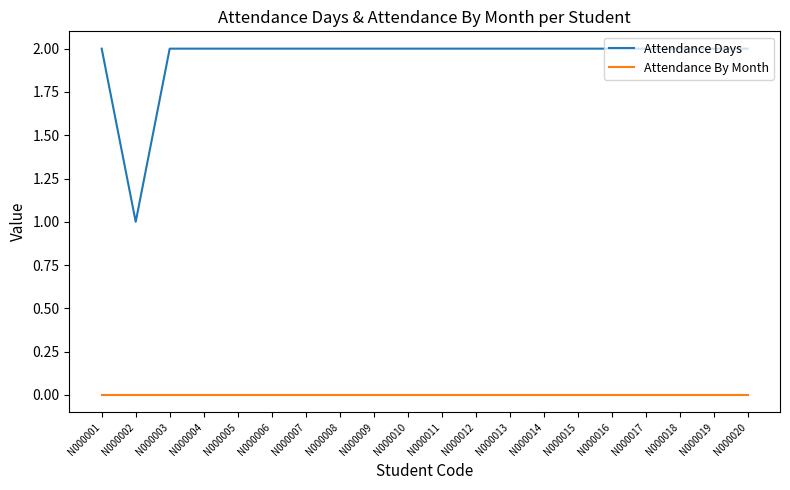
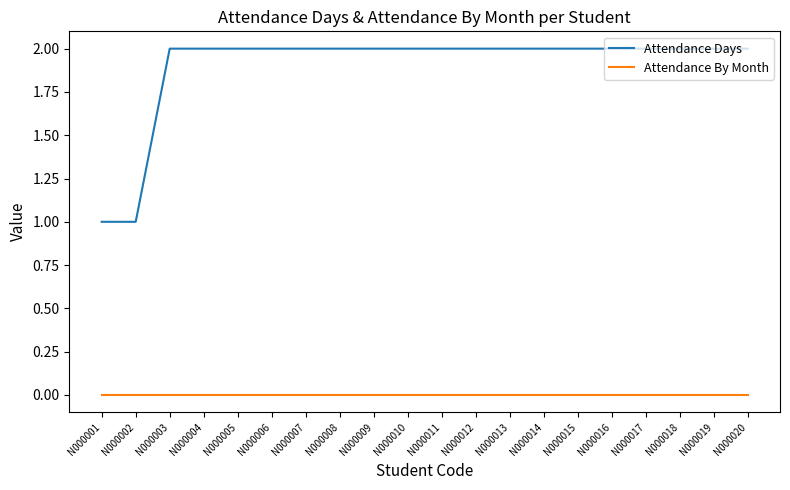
  {
    "Attendance Days": {
-     "N000001": 2,
+     "N000001": 1,
      "N000002": 1,
      "N000003": 2,
      "N000004": 2,
      "N000005": 2,
      "N000006": 2,
      "N000007": 2,
      "N000008": 2,
      "N000009": 2,
      "N000010": 2,
      "N000011": 2,
      "N000012": 2,
      "N000013": 2,
      "N000014": 2,
      "N000015": 2
    },
    "Attendance By Month": {
      "N000001": 0,
      "N000002": 0,
      "N000003": 0,
      "N000004": 0,
      "N000005": 0,
      "N000006": 0,
      "N000007": 0,
      "N000008": 0,
      "N000009": 0,
      "N000010": 0,
      "N000011": 0,
      "N000012": 0,
      "N000013": 0,
      "N000014": 0,
      "N000015": 0,
      "N000016": 0,
      "N000017": 0,
      "N000018": 0,
      "N000019": 0,
      "N000020": 0
    }
  }
